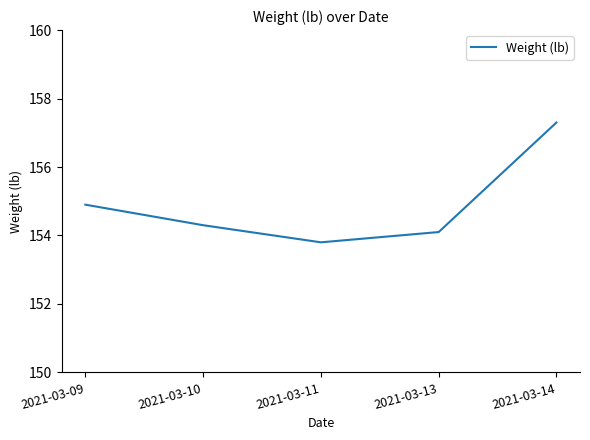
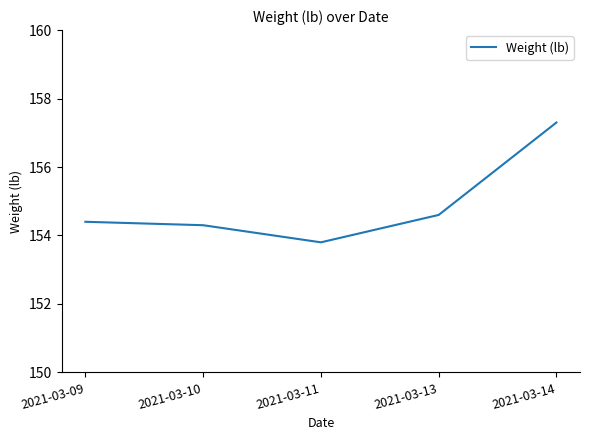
  {
-   "2021-03-09": 154.9,
+   "2021-03-09": 154.4,
    "2021-03-10": 154.3,
    "2021-03-11": 153.8,
-   "2021-03-13": 154.1,
+   "2021-03-13": 154.6,
    "2021-03-14": 157.3
  }
